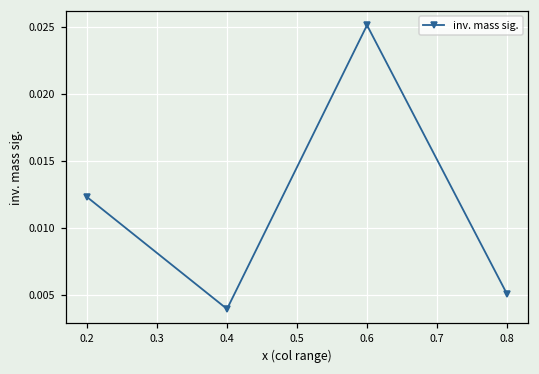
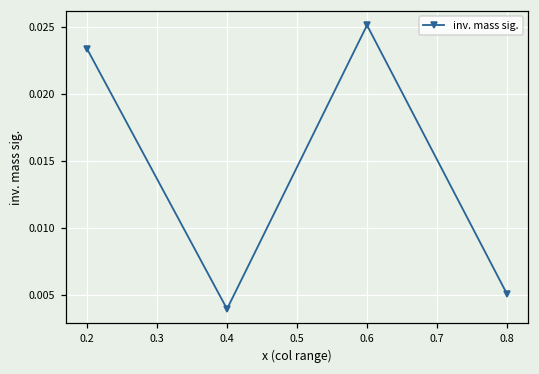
  {
-   "0.2": 0.0123,
+   "0.2": 0.0234,
    "0.4": 0.0039,
    "0.6": 0.0251,
    "0.8": 0.0050
  }
